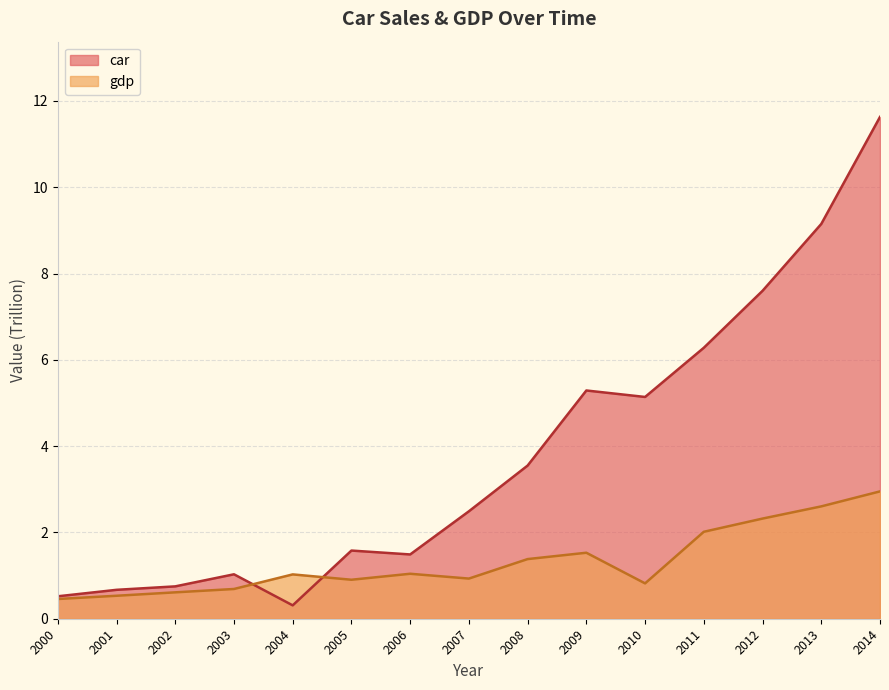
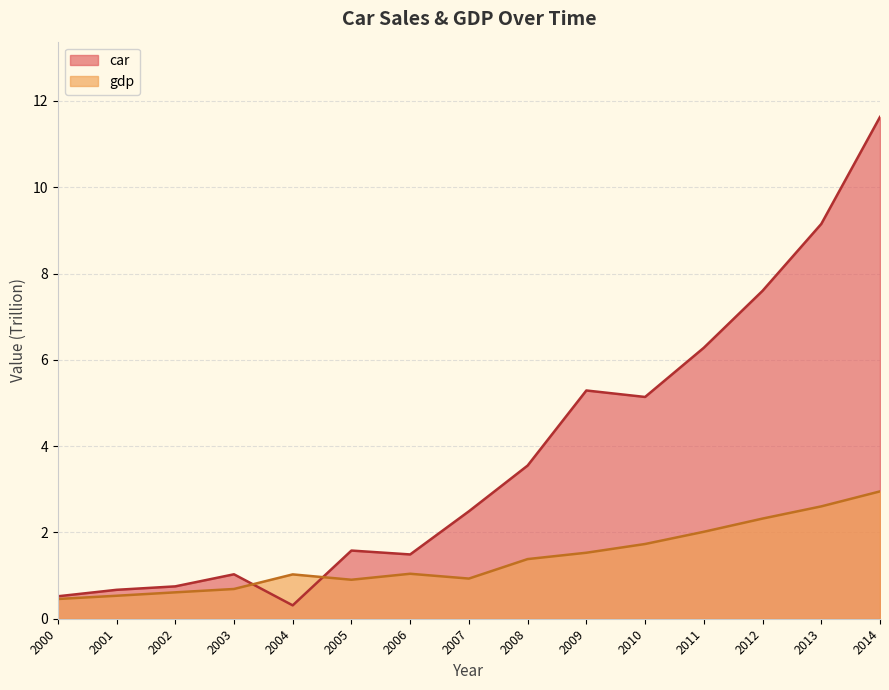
  {
    "car": {
      "2000": 0.5,
      "2001": 0.7,
      "2002": 0.8,
      "2003": 1.0,
      "2004": 0.3,
      "2005": 1.6,
      "2006": 1.5,
      "2007": 2.5,
      "2008": 3.6,
      "2009": 5.3,
      "2010": 5.1,
      "2011": 6.3,
      "2012": 7.6,
      "2013": 9.2,
      "2014": 11.6
    },
    "gdp": {
      "2000": 0.5,
      "2001": 0.5,
      "2002": 0.6,
      "2003": 0.7,
      "2004": 1.0,
      "2005": 0.9,
      "2006": 1.0,
      "2007": 0.9,
      "2008": 1.4,
      "2009": 1.5,
-     "2010": 0.8,
+     "2010": 1.7,
      "2011": 2.0,
      "2012": 2.3,
      "2013": 2.6,
      "2014": 3.0
    }
  }
